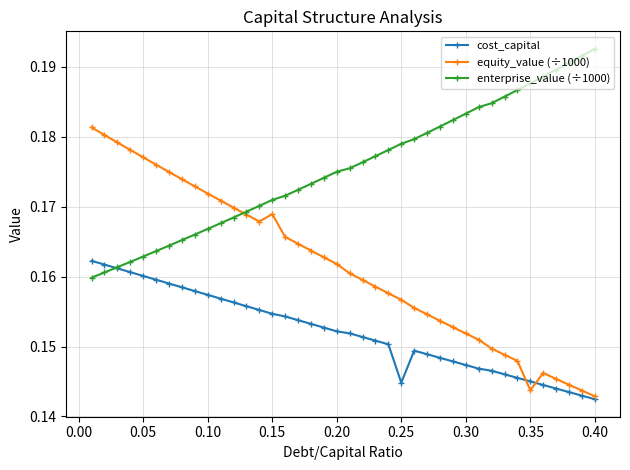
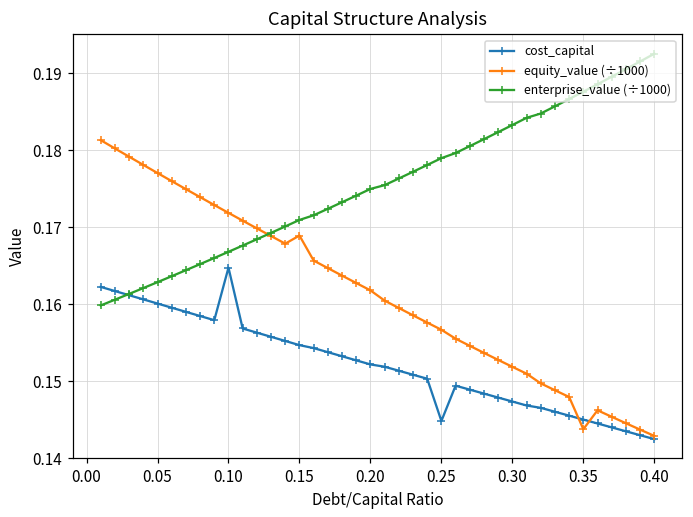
  {
    "cost_capital": {
      "0.05": 0.160,
-     "0.10": 0.157,
+     "0.10": 0.165,
      "0.15": 0.155,
      "0.20": 0.152,
      "0.25": 0.145,
      "0.30": 0.147,
      "0.35": 0.145,
      "0.40": 0.142
    },
    "equity_value (÷1000)": {
      "0.05": 0.177,
      "0.10": 0.172,
      "0.15": 0.169,
      "0.20": 0.162,
      "0.25": 0.157,
      "0.30": 0.152,
      "0.35": 0.144,
      "0.40": 0.143
    },
    "enterprise_value (÷1000)": {
      "0.05": 0.163,
      "0.10": 0.167,
      "0.15": 0.171,
      "0.20": 0.175,
      "0.25": 0.179,
      "0.30": 0.183
    }
  }
